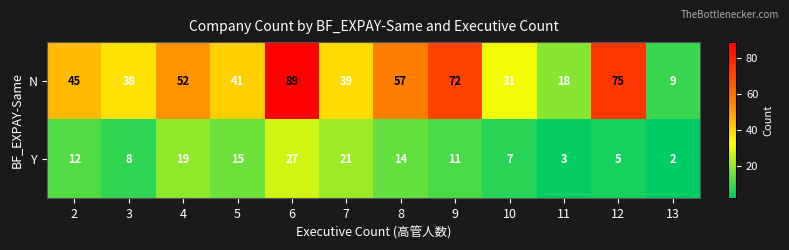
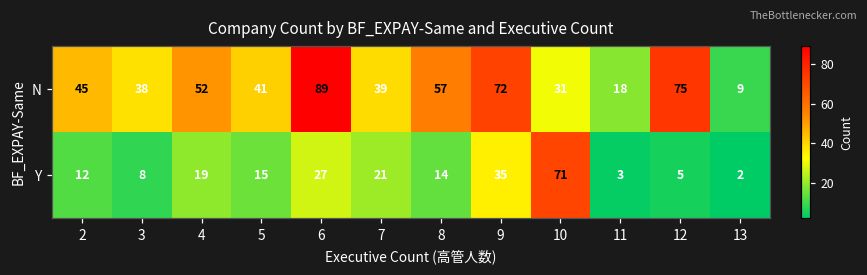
  {
    "N": {
      "2": 45,
      "3": 38,
      "4": 52,
      "5": 41,
      "6": 89,
      "7": 39,
      "8": 57,
      "9": 72,
      "10": 31,
      "11": 18,
      "12": 75,
      "13": 9
    },
    "Y": {
      "2": 12,
      "3": 8,
      "4": 19,
      "5": 15,
      "6": 27,
      "7": 21,
      "8": 14,
-     "9": 11,
-     "10": 7,
+     "9": 35,
+     "10": 71,
      "11": 3,
      "12": 5,
      "13": 2
    }
  }
